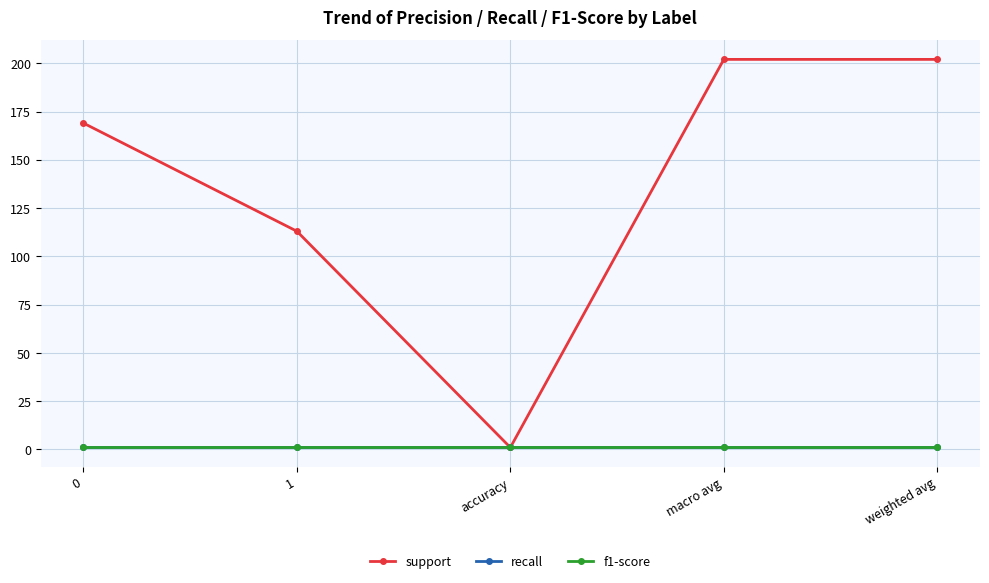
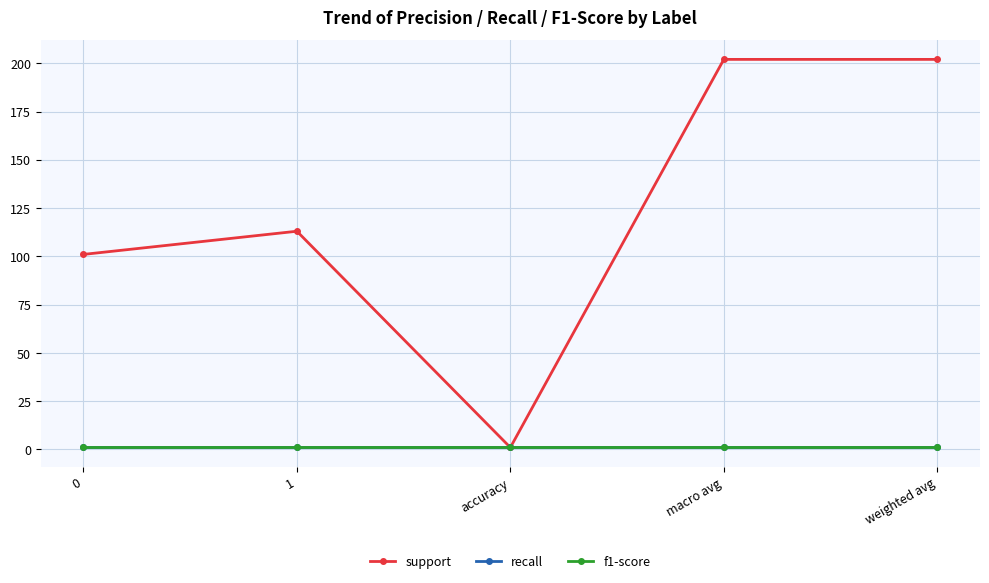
  {
    "support": {
-     "0": 169,
+     "0": 101,
      "1": 113,
      "macro avg": 202,
      "weighted avg": 202
    },
    "f1-score": {
      "0": 1,
      "1": 1,
      "macro avg": 1,
      "weighted avg": 1
    }
  }
